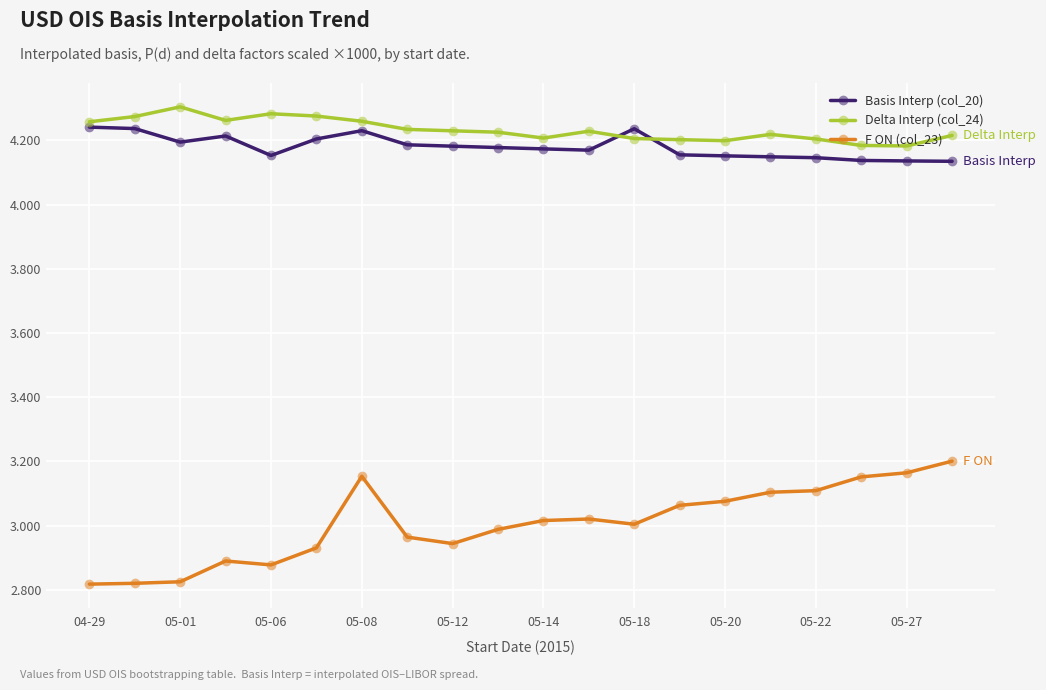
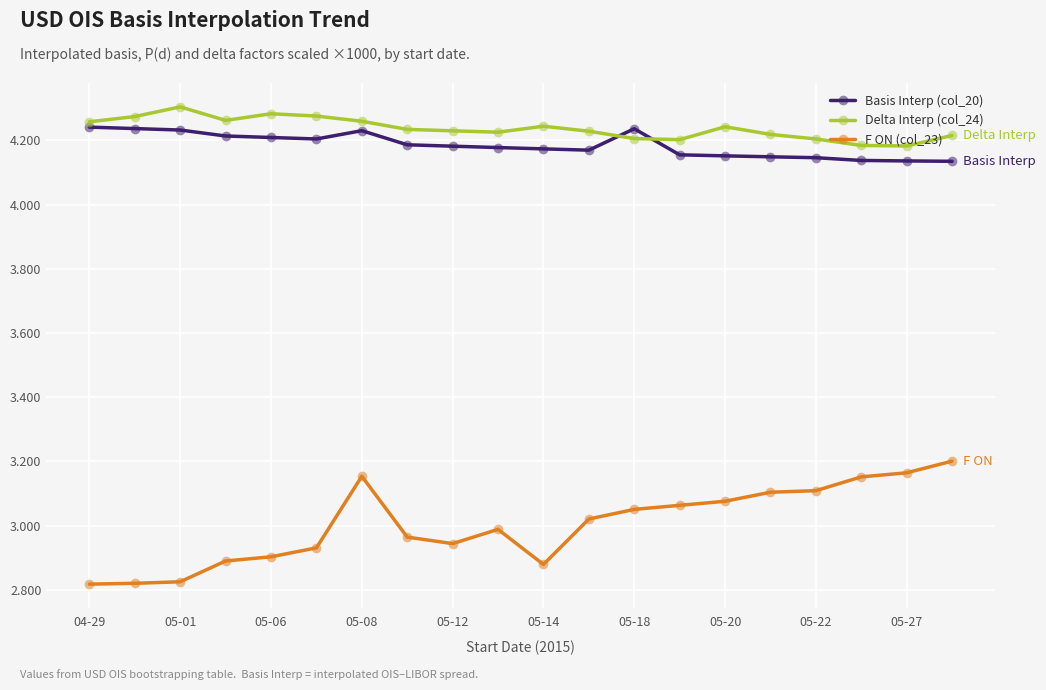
  {
    "Basis Interp (col_20)": {
      "04-29": 4.24,
-     "05-01": 4.19,
-     "05-06": 4.15,
+     "05-01": 4.23,
+     "05-06": 4.21,
      "05-08": 4.23,
      "05-12": 4.18,
      "05-14": 4.17,
      "05-18": 4.24,
      "05-20": 4.15,
      "05-22": 4.15,
      "05-27": 4.14
    },
    "Delta Interp (col_24)": {
      "04-29": 4.26,
      "05-01": 4.30,
      "05-06": 4.28,
      "05-08": 4.26,
      "05-12": 4.23,
-     "05-14": 4.21,
+     "05-14": 4.24,
      "05-18": 4.21,
-     "05-20": 4.20,
+     "05-20": 4.24,
      "05-22": 4.20,
      "05-27": 4.18
    },
    "F ON (col_23)": {
      "04-29": 2.82,
      "05-01": 2.82,
-     "05-06": 2.88,
+     "05-06": 2.90,
      "05-08": 3.15,
      "05-12": 2.94,
-     "05-14": 3.02,
-     "05-18": 3.00,
+     "05-14": 2.88,
+     "05-18": 3.05,
      "05-20": 3.08,
      "05-22": 3.11,
      "05-27": 3.16
    }
  }
